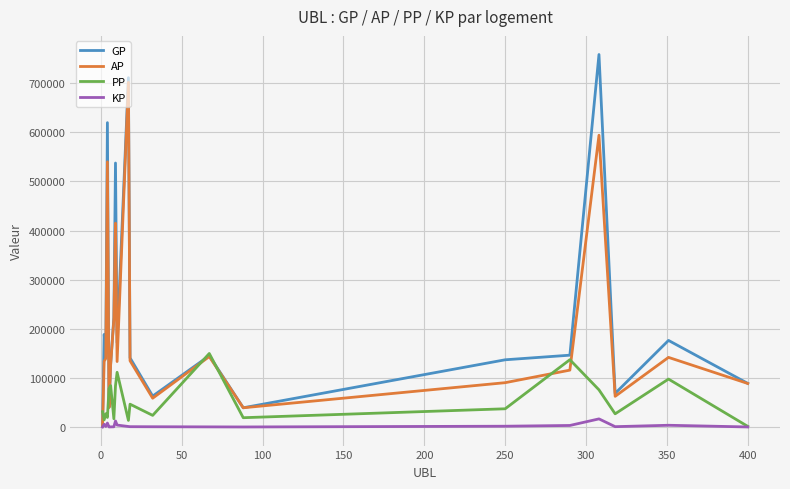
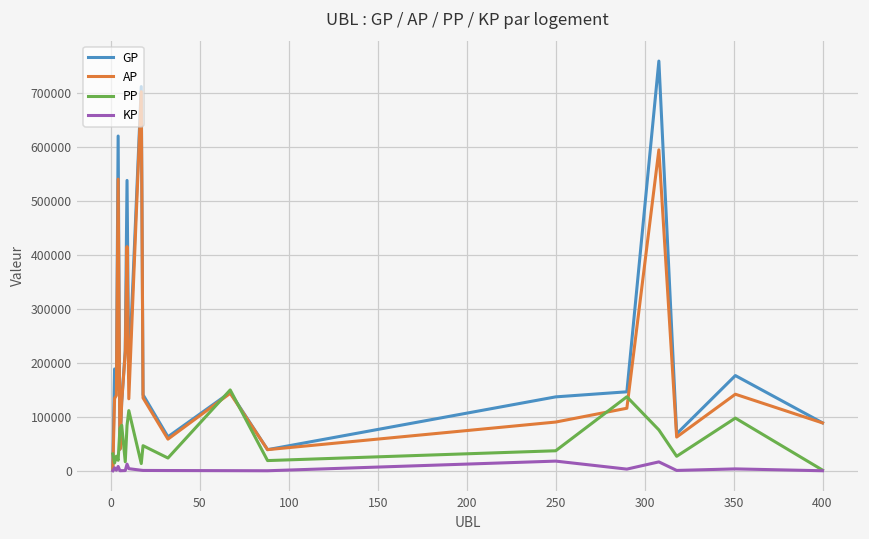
  {
    "GP": {
      "250": 140000
    },
    "AP": {
      "250": 90000
    },
    "PP": {
      "250": 40000
    },
    "KP": {
-     "250": 0
+     "250": 20000
    }
  }
